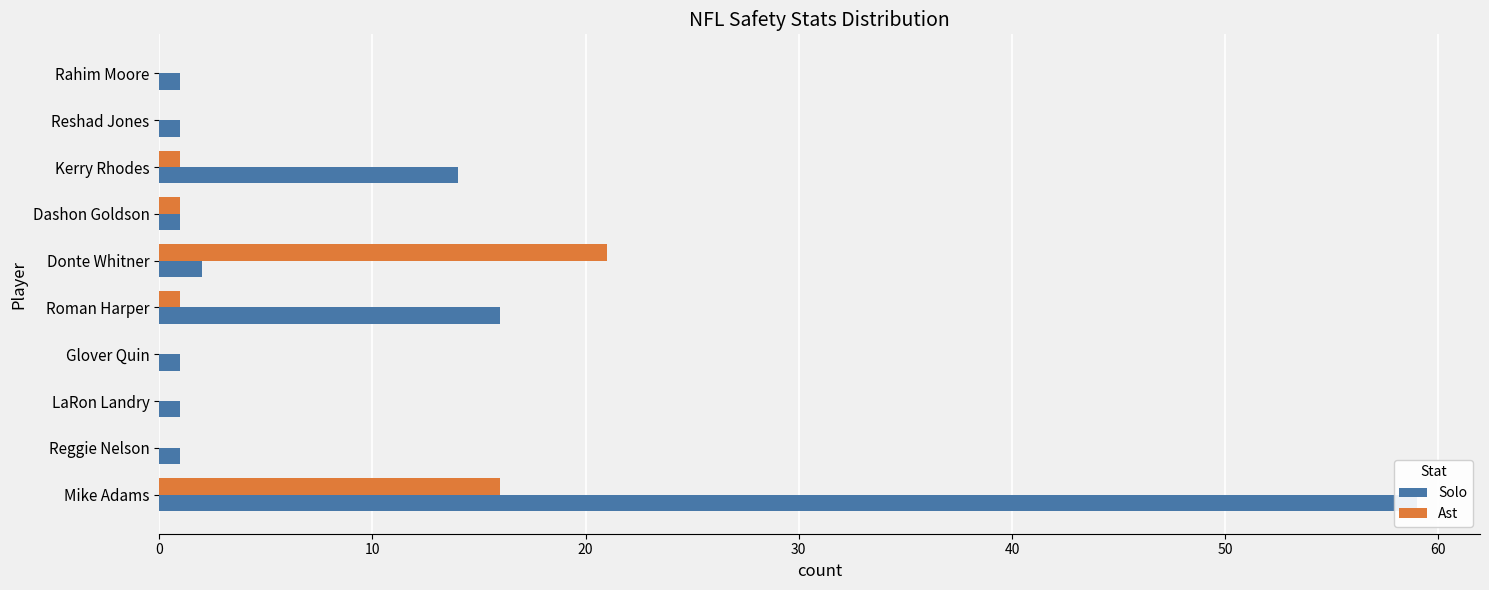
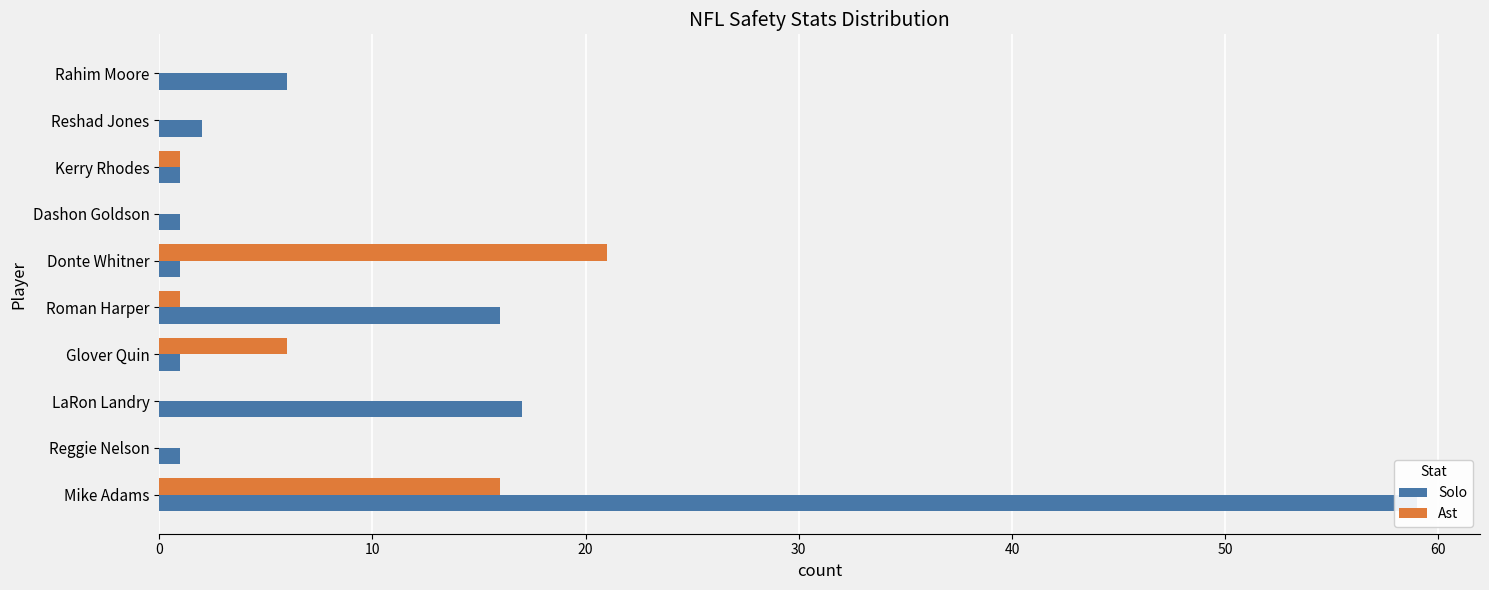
  {
    "Solo": {
-     "Rahim Moore": 1,
-     "Reshad Jones": 1,
-     "Kerry Rhodes": 14,
+     "Rahim Moore": 6,
+     "Reshad Jones": 2,
+     "Kerry Rhodes": 1,
      "Dashon Goldson": 1,
-     "Donte Whitner": 2,
+     "Donte Whitner": 1,
      "Roman Harper": 16,
      "Glover Quin": 1,
-     "LaRon Landry": 1,
+     "LaRon Landry": 17,
      "Reggie Nelson": 1
    },
    "Ast": {
      "Rahim Moore": 0,
      "Reshad Jones": 0,
      "Kerry Rhodes": 1,
-     "Dashon Goldson": 1,
+     "Dashon Goldson": 0,
      "Donte Whitner": 21,
      "Roman Harper": 1,
-     "Glover Quin": 0,
+     "Glover Quin": 6,
      "LaRon Landry": 0,
      "Reggie Nelson": 0,
      "Mike Adams": 16
    }
  }
